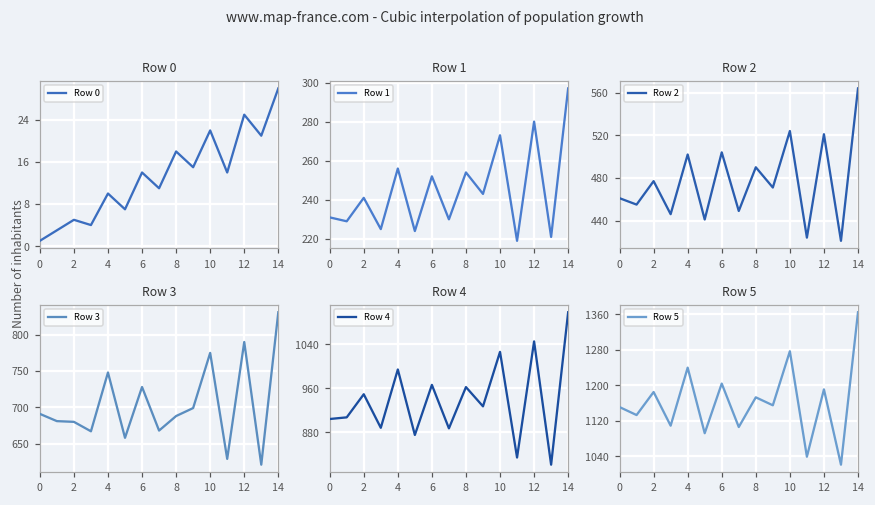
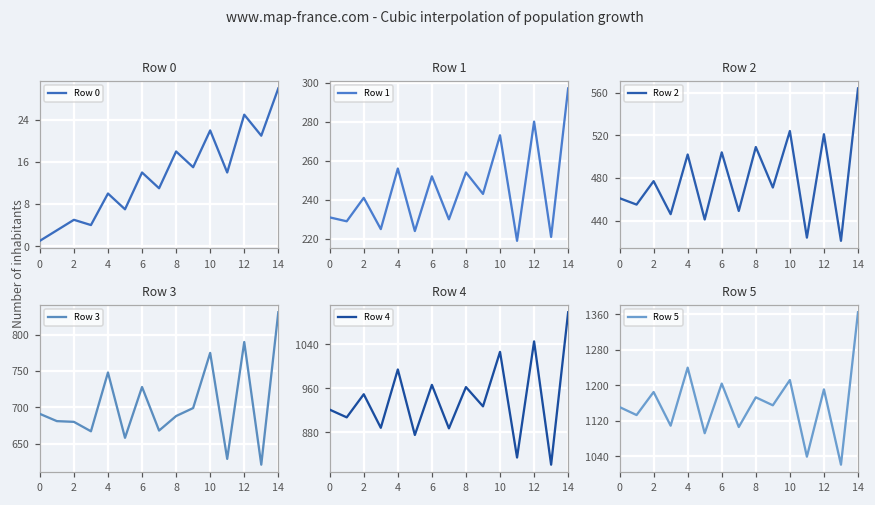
  {
    "Row 0": {
      "0": 1,
      "2": 5,
      "4": 10,
      "6": 14,
      "8": 18,
      "10": 22,
      "12": 25,
      "14": 30
    },
    "Row 1": {
      "0": 231,
      "2": 241,
      "4": 256,
      "6": 252,
      "8": 254,
      "10": 273,
      "12": 280,
      "14": 297
    },
    "Row 2": {
      "0": 460,
      "2": 480,
      "4": 500,
      "6": 500,
-     "8": 490,
+     "8": 510,
      "10": 520,
      "12": 520,
      "14": 560
    },
    "Row 3": {
      "0": 690,
      "2": 680,
      "4": 750,
      "6": 730,
      "8": 690,
      "10": 780,
      "12": 790,
      "14": 830
    },
    "Row 4": {
-     "0": 900,
+     "0": 920,
      "2": 950,
      "4": 990,
      "6": 970,
      "8": 960,
      "10": 1030,
      "12": 1050,
      "14": 1100
    },
    "Row 5": {
      "0": 1150,
      "2": 1190,
      "4": 1240,
      "6": 1200,
      "8": 1170,
-     "10": 1280,
+     "10": 1210,
      "12": 1190,
      "14": 1370
    }
  }
